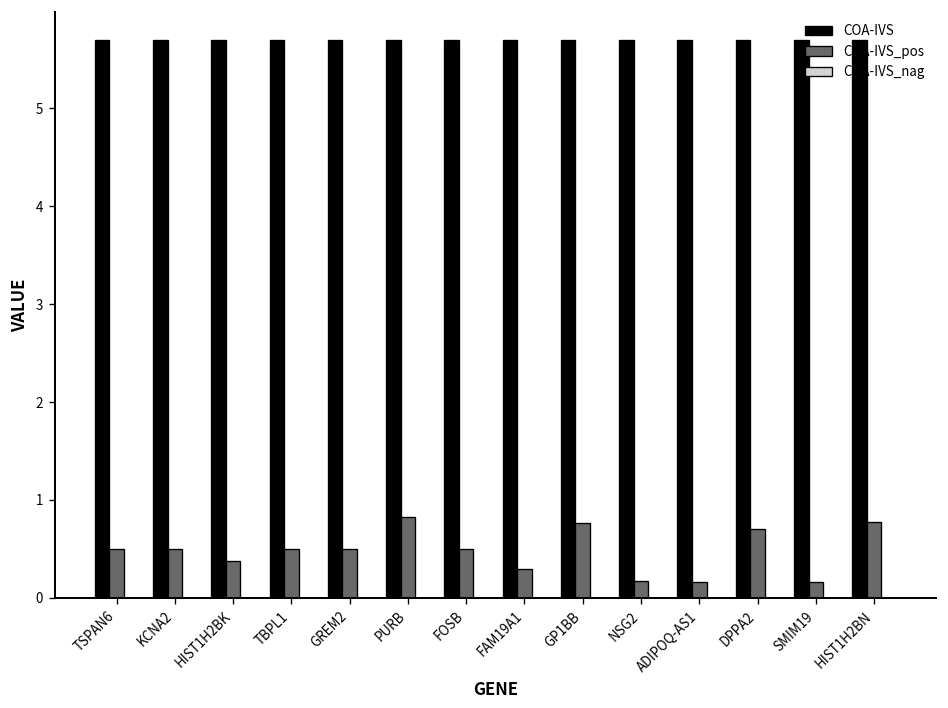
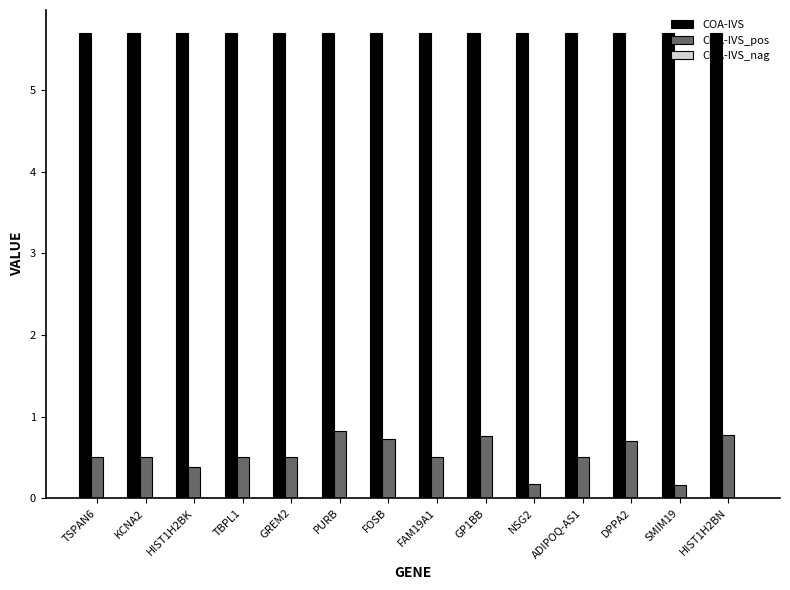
  {
    "COA-IVS": {
      "TSPAN6": 5.7,
      "KCNA2": 5.7,
      "HIST1H2BK": 5.7,
      "TBPL1": 5.7,
      "GREM2": 5.7,
      "PURB": 5.7,
      "FOSB": 5.7,
      "FAM19A1": 5.7,
      "GP1BB": 5.7,
      "NSG2": 5.7,
      "ADIPOQ-AS1": 5.7,
      "DPPA2": 5.7,
      "SMIM19": 5.7,
      "HIST1H2BN": 5.7
    },
    "COA-IVS_pos": {
      "TSPAN6": 0.5,
      "KCNA2": 0.5,
      "HIST1H2BK": 0.4,
      "TBPL1": 0.5,
      "GREM2": 0.5,
      "PURB": 0.8,
-     "FOSB": 0.5,
-     "FAM19A1": 0.3,
+     "FOSB": 0.7,
+     "FAM19A1": 0.5,
      "GP1BB": 0.8,
      "NSG2": 0.2,
-     "ADIPOQ-AS1": 0.2,
+     "ADIPOQ-AS1": 0.5,
      "DPPA2": 0.7,
      "SMIM19": 0.2,
      "HIST1H2BN": 0.8
    },
    "COA-IVS_nag": {
      "TSPAN6": 0.0,
      "KCNA2": 0.0,
      "HIST1H2BK": 0.0,
      "TBPL1": 0.0,
      "GREM2": 0.0,
      "PURB": 0.0,
      "FOSB": 0.0,
      "FAM19A1": 0.0,
      "GP1BB": 0.0,
      "NSG2": 0.0,
      "ADIPOQ-AS1": 0.0,
      "DPPA2": 0.0,
      "SMIM19": 0.0,
      "HIST1H2BN": 0.0
    }
  }
